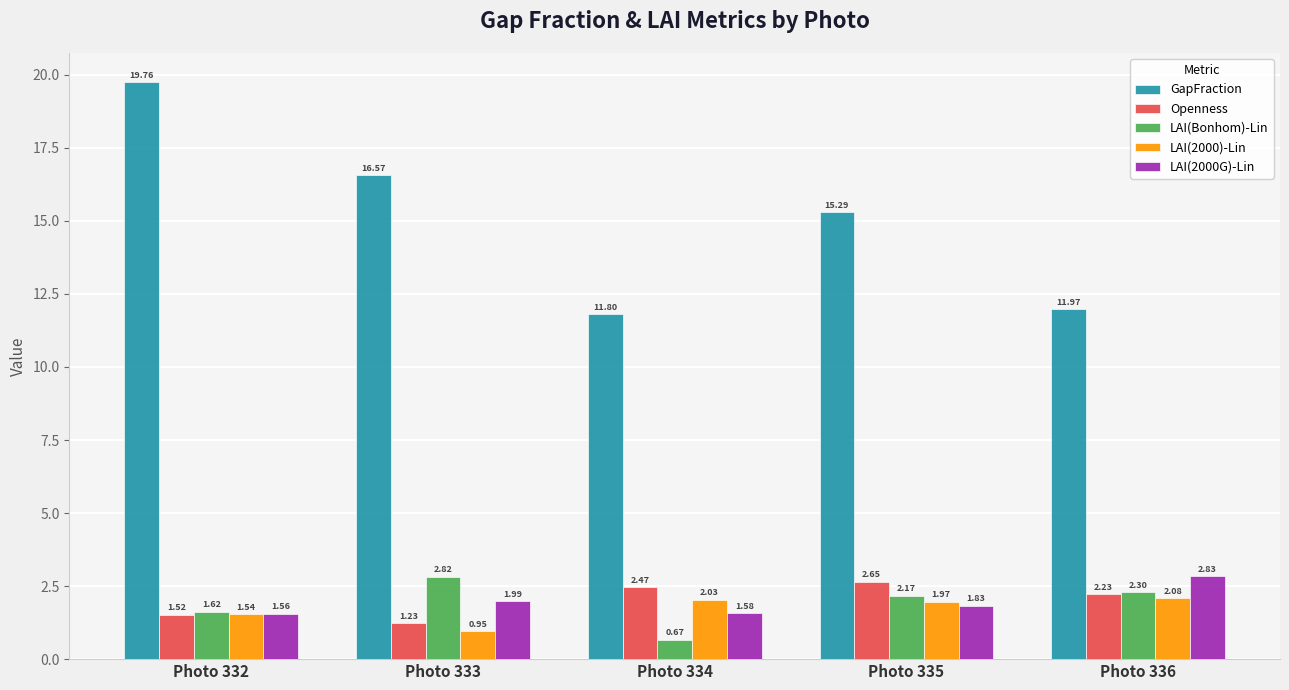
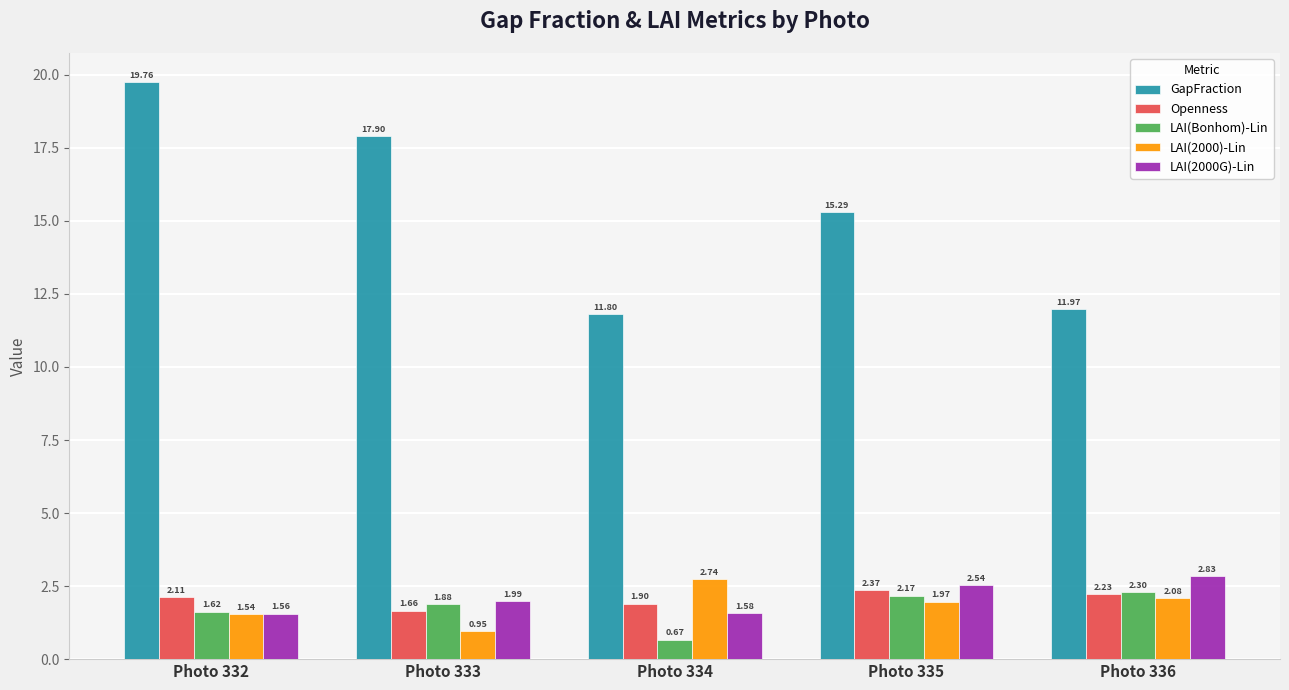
  {
    "GapFraction": {
      "Photo 332": 19.76,
-     "Photo 333": 16.57,
+     "Photo 333": 17.90,
      "Photo 334": 11.80,
      "Photo 335": 15.29,
      "Photo 336": 11.97
    },
    "Openness": {
-     "Photo 332": 1.52,
-     "Photo 333": 1.23,
-     "Photo 334": 2.47,
-     "Photo 335": 2.65,
+     "Photo 332": 2.11,
+     "Photo 333": 1.66,
+     "Photo 334": 1.90,
+     "Photo 335": 2.37,
      "Photo 336": 2.23
    },
    "LAI(Bonhom)-Lin": {
      "Photo 332": 1.62,
-     "Photo 333": 2.82,
+     "Photo 333": 1.88,
      "Photo 334": 0.67,
      "Photo 335": 2.17,
      "Photo 336": 2.30
    },
    "LAI(2000)-Lin": {
      "Photo 332": 1.54,
      "Photo 333": 0.95,
-     "Photo 334": 2.03,
+     "Photo 334": 2.74,
      "Photo 335": 1.97,
      "Photo 336": 2.08
    },
    "LAI(2000G)-Lin": {
      "Photo 332": 1.56,
      "Photo 333": 1.99,
      "Photo 334": 1.58,
-     "Photo 335": 1.83,
+     "Photo 335": 2.54,
      "Photo 336": 2.83
    }
  }
